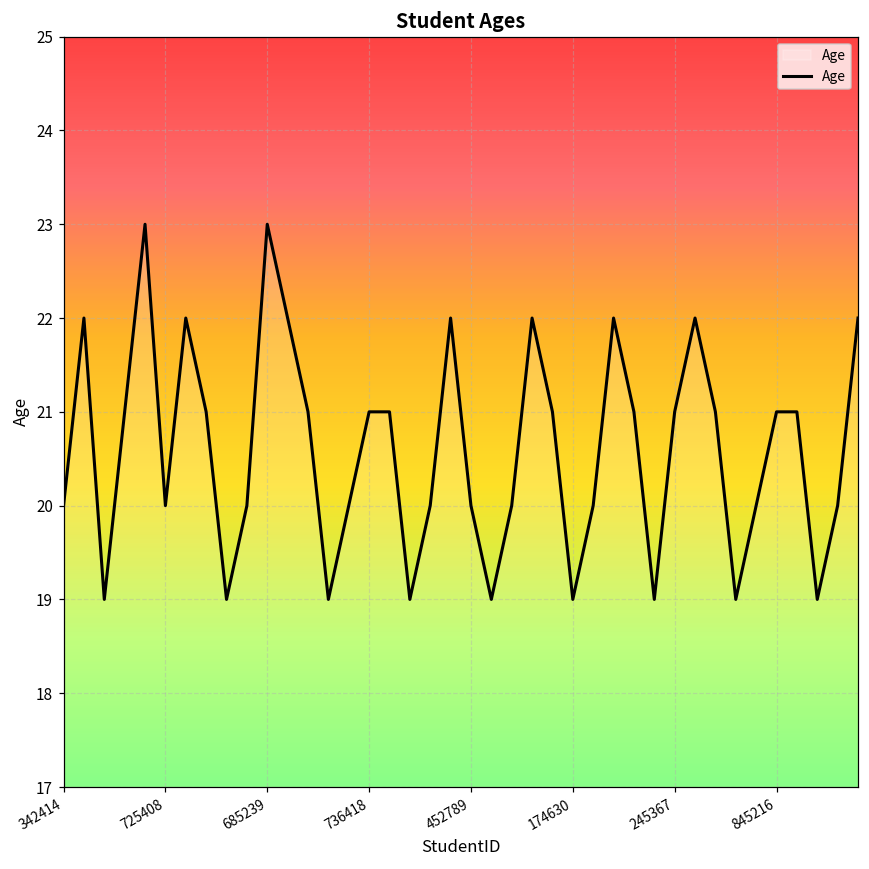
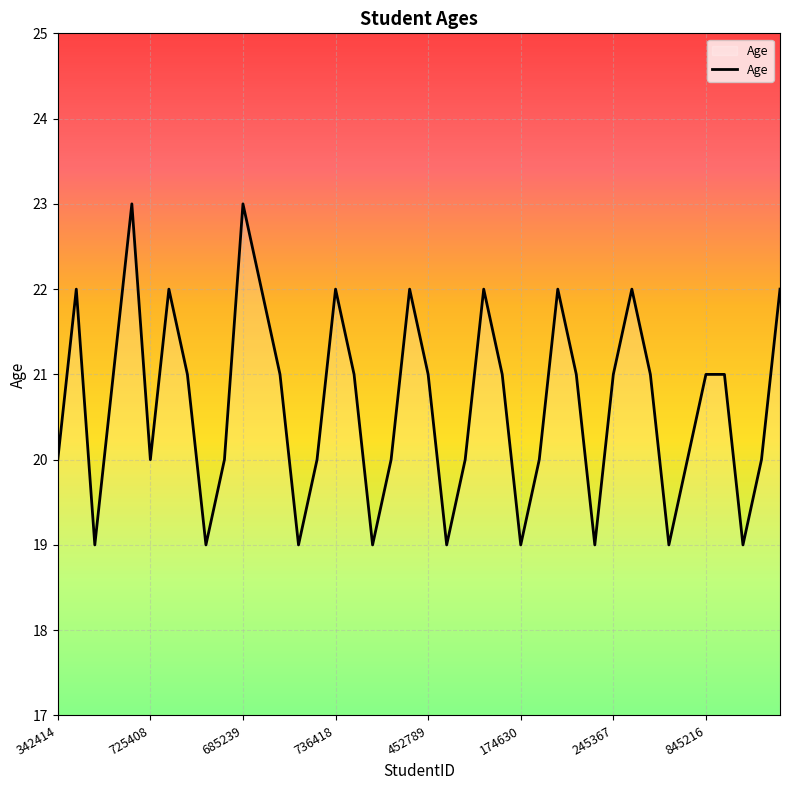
  {
    "342414": 20,
    "725408": 20,
    "685239": 23,
-   "736418": 21,
-   "452789": 20,
+   "736418": 22,
+   "452789": 21,
    "174630": 19,
    "245367": 21,
    "845216": 21
  }
